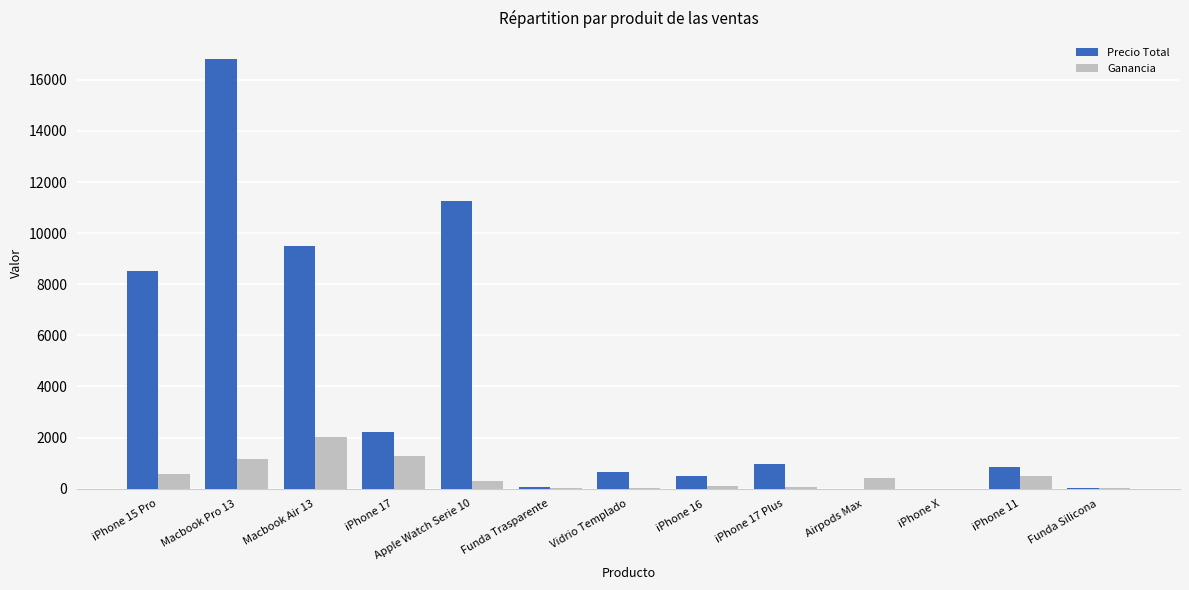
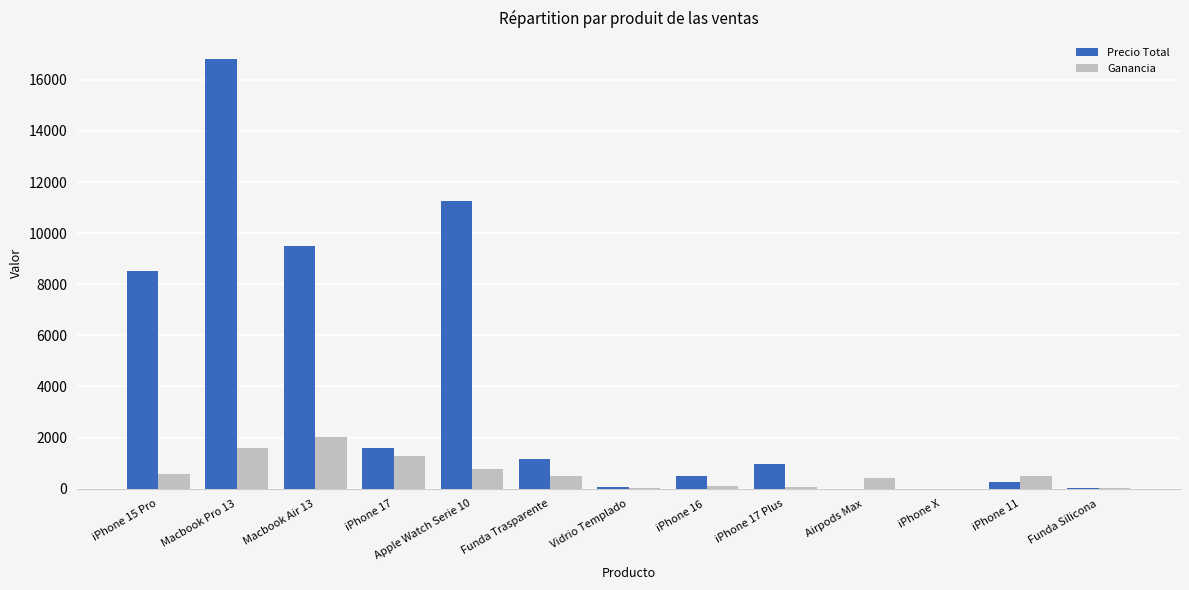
  {
    "Precio Total": {
      "iPhone 15 Pro": 8500,
      "Macbook Pro 13": 16800,
      "Macbook Air 13": 9500,
-     "iPhone 17": 2200,
+     "iPhone 17": 1600,
      "Apple Watch Serie 10": 11300,
-     "Funda Trasparente": 100,
-     "Vidrio Templado": 700,
+     "Funda Trasparente": 1200,
+     "Vidrio Templado": 100,
      "iPhone 16": 500,
      "iPhone 17 Plus": 1000,
-     "iPhone 11": 800
+     "iPhone 11": 200
    },
    "Ganancia": {
      "iPhone 15 Pro": 600,
-     "Macbook Pro 13": 1200,
+     "Macbook Pro 13": 1600,
      "Macbook Air 13": 2000,
      "iPhone 17": 1300,
-     "Apple Watch Serie 10": 300,
-     "Funda Trasparente": 0,
+     "Apple Watch Serie 10": 800,
+     "Funda Trasparente": 500,
      "iPhone 16": 100,
      "Airpods Max": 400,
      "iPhone X": 0,
      "iPhone 11": 500
    }
  }
